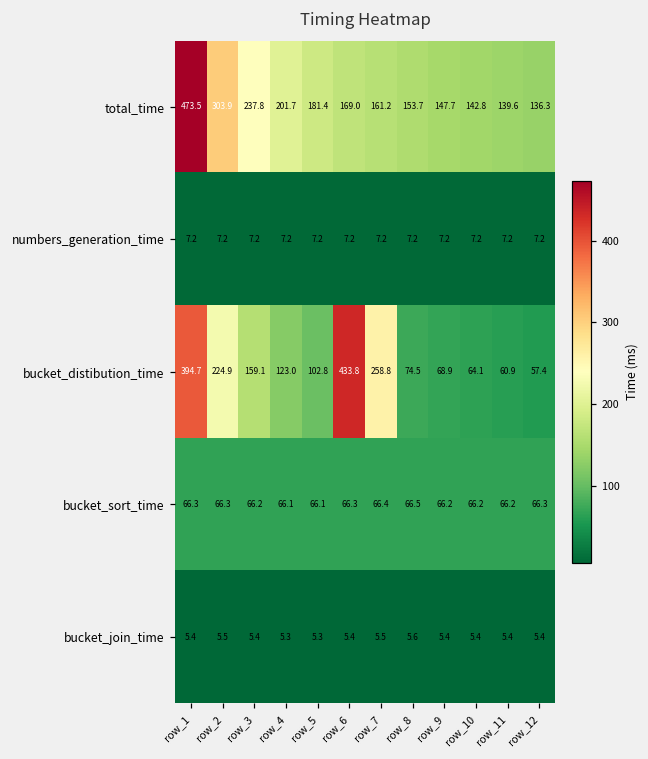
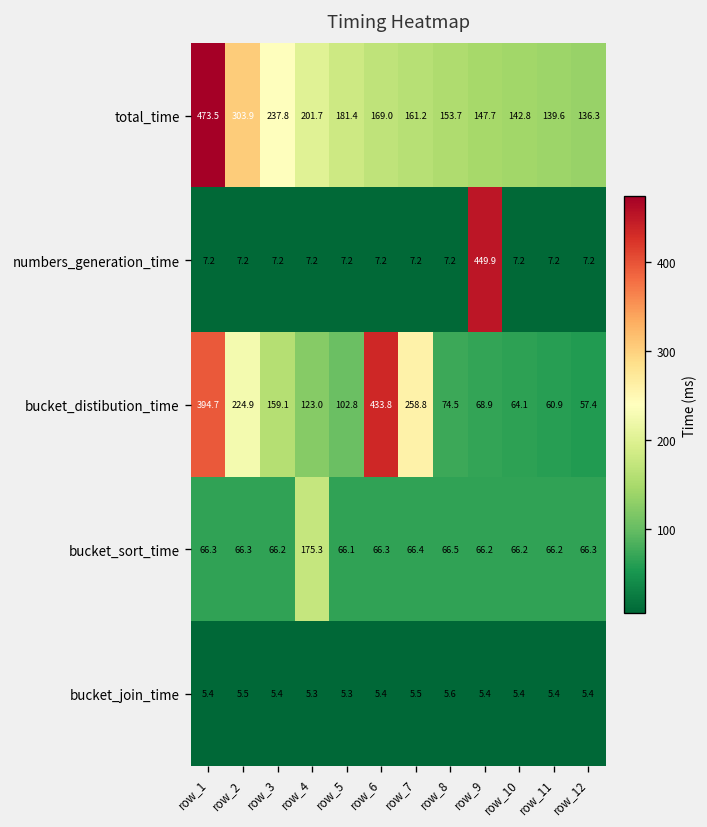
  {
    "total_time": {
      "row_1": 473.5,
      "row_2": 303.9,
      "row_3": 237.8,
      "row_4": 201.7,
      "row_5": 181.4,
      "row_6": 169.0,
      "row_7": 161.2,
      "row_8": 153.7,
      "row_9": 147.7,
      "row_10": 142.8,
      "row_11": 139.6,
      "row_12": 136.3
    },
    "numbers_generation_time": {
      "row_1": 7.2,
      "row_2": 7.2,
      "row_3": 7.2,
      "row_4": 7.2,
      "row_5": 7.2,
      "row_6": 7.2,
      "row_7": 7.2,
      "row_8": 7.2,
-     "row_9": 7.2,
+     "row_9": 449.9,
      "row_10": 7.2,
      "row_11": 7.2,
      "row_12": 7.2
    },
    "bucket_distibution_time": {
      "row_1": 394.7,
      "row_2": 224.9,
      "row_3": 159.1,
      "row_4": 123.0,
      "row_5": 102.8,
      "row_6": 433.8,
      "row_7": 258.8,
      "row_8": 74.5,
      "row_9": 68.9,
      "row_10": 64.1,
      "row_11": 60.9,
      "row_12": 57.4
    },
    "bucket_sort_time": {
      "row_1": 66.3,
      "row_2": 66.3,
      "row_3": 66.2,
-     "row_4": 66.1,
+     "row_4": 175.3,
      "row_5": 66.1,
      "row_6": 66.3,
      "row_7": 66.4,
      "row_8": 66.5,
      "row_9": 66.2,
      "row_10": 66.2,
      "row_11": 66.2,
      "row_12": 66.3
    },
    "bucket_join_time": {
      "row_1": 5.4,
      "row_2": 5.5,
      "row_3": 5.4,
      "row_4": 5.3,
      "row_5": 5.3,
      "row_6": 5.4,
      "row_7": 5.5,
      "row_8": 5.6,
      "row_9": 5.4,
      "row_10": 5.4,
      "row_11": 5.4,
      "row_12": 5.4
    }
  }
